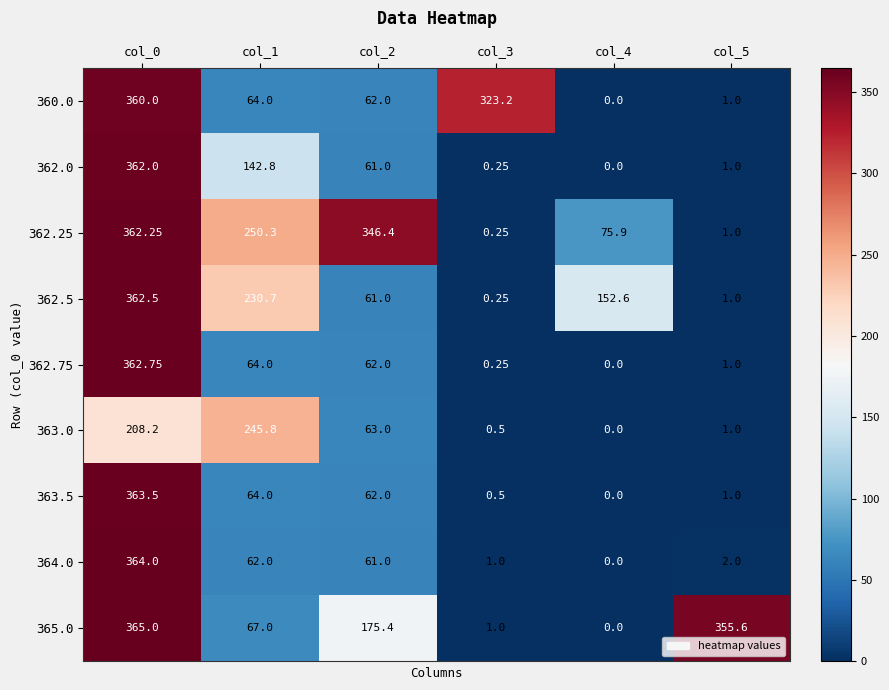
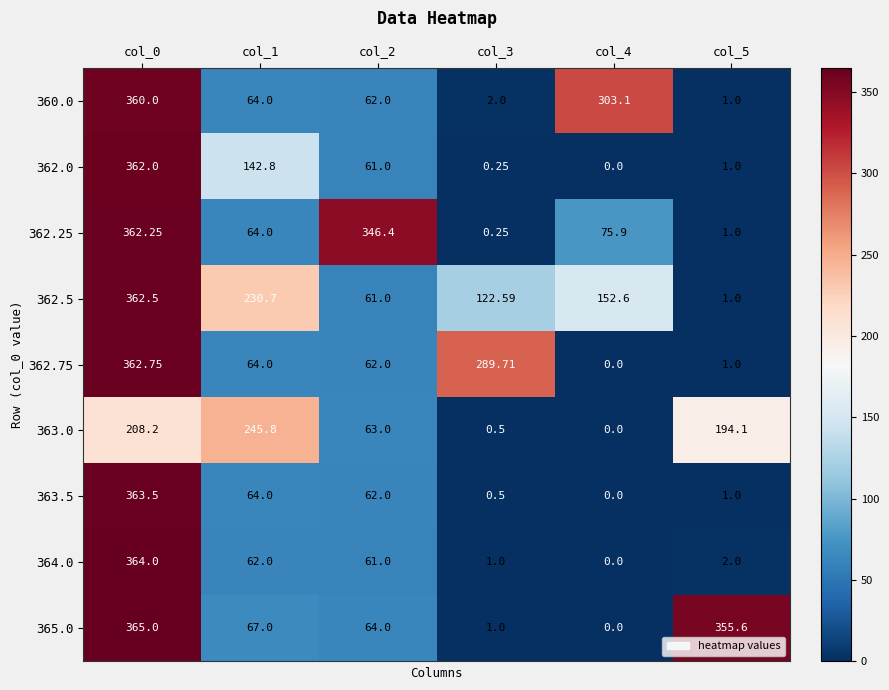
  {
    "360.0": {
      "col_0": 360.0,
      "col_1": 64.0,
      "col_2": 62.0,
-     "col_3": 323.2,
-     "col_4": 0.0,
+     "col_3": 2.0,
+     "col_4": 303.1,
      "col_5": 1.0
    },
    "362.0": {
      "col_0": 362.0,
      "col_1": 142.8,
      "col_2": 61.0,
      "col_3": 0.25,
      "col_4": 0.0,
      "col_5": 1.0
    },
    "362.25": {
      "col_0": 362.25,
-     "col_1": 250.3,
+     "col_1": 64.0,
      "col_2": 346.4,
      "col_3": 0.25,
      "col_4": 75.9,
      "col_5": 1.0
    },
    "362.5": {
      "col_0": 362.5,
      "col_1": 230.7,
      "col_2": 61.0,
-     "col_3": 0.25,
+     "col_3": 122.59,
      "col_4": 152.6,
      "col_5": 1.0
    },
    "362.75": {
      "col_0": 362.75,
      "col_1": 64.0,
      "col_2": 62.0,
-     "col_3": 0.25,
+     "col_3": 289.71,
      "col_4": 0.0,
      "col_5": 1.0
    },
    "363.0": {
      "col_0": 208.2,
      "col_1": 245.8,
      "col_2": 63.0,
      "col_3": 0.5,
      "col_4": 0.0,
-     "col_5": 1.0
+     "col_5": 194.1
    },
    "363.5": {
      "col_0": 363.5,
      "col_1": 64.0,
      "col_2": 62.0,
      "col_3": 0.5,
      "col_4": 0.0,
      "col_5": 1.0
    },
    "364.0": {
      "col_0": 364.0,
      "col_1": 62.0,
      "col_2": 61.0,
      "col_3": 1.0,
      "col_4": 0.0,
      "col_5": 2.0
    },
    "365.0": {
      "col_0": 365.0,
      "col_1": 67.0,
-     "col_2": 175.4,
+     "col_2": 64.0,
      "col_3": 1.0,
      "col_4": 0.0,
      "col_5": 355.6
    }
  }
